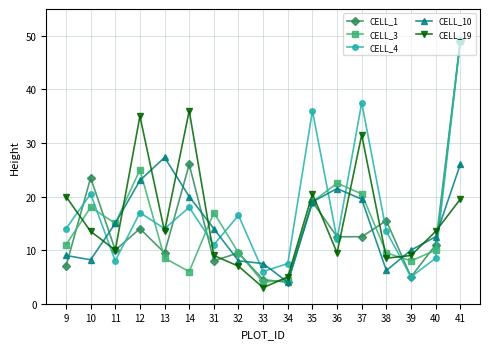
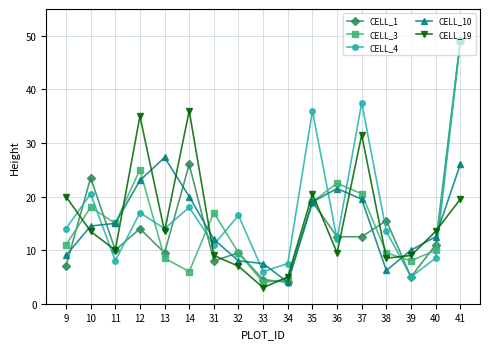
  {
    "CELL_4": {
      "9": 14,
      "10": 21,
      "11": 8,
      "12": 17,
      "13": 14,
      "14": 18,
      "31": 11,
      "32": 17,
      "33": 6,
      "34": 8,
      "35": 36,
      "36": 12,
      "37": 38,
      "38": 14,
      "40": 9
    },
    "CELL_10": {
      "9": 9,
-     "10": 8,
+     "10": 15,
      "12": 23,
      "13": 27,
      "14": 20,
-     "31": 14,
+     "31": 12,
      "32": 8,
      "33": 8,
      "36": 22,
      "37": 20,
      "38": 6,
      "39": 10,
      "40": 13,
      "41": 26
    },
    "CELL_19": {
      "9": 20,
      "10": 14,
      "12": 35,
      "13": 14,
      "14": 36,
      "31": 9,
      "32": 7,
      "33": 3,
      "34": 5,
      "35": 21,
      "36": 10,
      "37": 32,
      "38": 9,
      "39": 9,
      "40": 14,
      "41": 20
    }
  }
